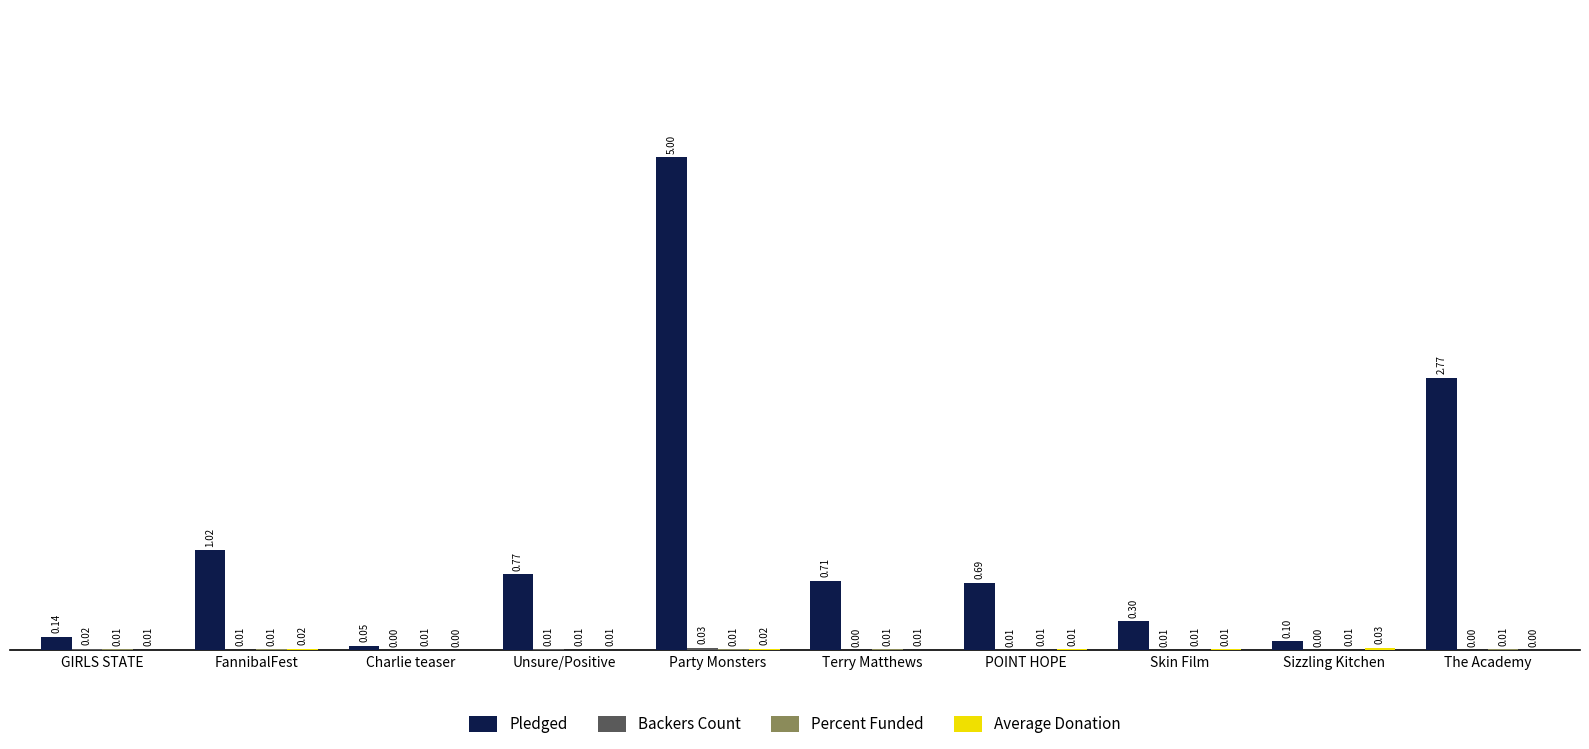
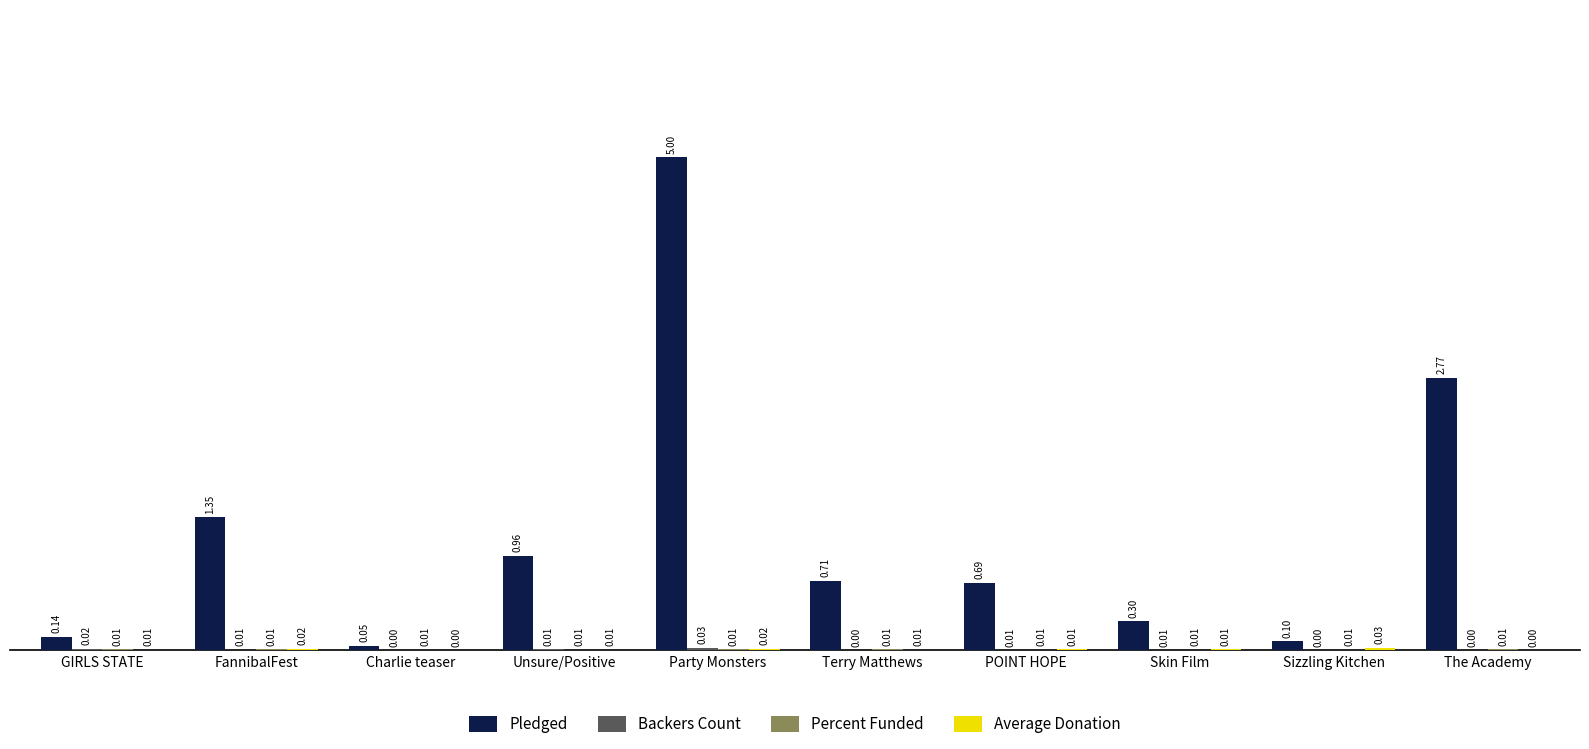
  {
    "Pledged": {
      "GIRLS STATE": 0.14,
-     "FannibalFest": 1.02,
+     "FannibalFest": 1.35,
      "Charlie teaser": 0.05,
-     "Unsure/Positive": 0.77,
+     "Unsure/Positive": 0.96,
      "Party Monsters": 5.00,
      "Terry Matthews": 0.71,
      "POINT HOPE": 0.69,
      "Skin Film": 0.30,
      "Sizzling Kitchen": 0.10,
      "The Academy": 2.77
    },
    "Backers Count": {
      "GIRLS STATE": 0.02,
      "FannibalFest": 0.01,
      "Charlie teaser": 0.00,
      "Unsure/Positive": 0.01,
      "Party Monsters": 0.03,
      "Terry Matthews": 0.00,
      "POINT HOPE": 0.01,
      "Skin Film": 0.01,
      "Sizzling Kitchen": 0.00,
      "The Academy": 0.00
    },
    "Percent Funded": {
      "GIRLS STATE": 0.01,
      "FannibalFest": 0.01,
      "Charlie teaser": 0.01,
      "Unsure/Positive": 0.01,
      "Party Monsters": 0.01,
      "Terry Matthews": 0.01,
      "POINT HOPE": 0.01,
      "Skin Film": 0.01,
      "Sizzling Kitchen": 0.01,
      "The Academy": 0.01
    },
    "Average Donation": {
      "GIRLS STATE": 0.01,
      "FannibalFest": 0.02,
      "Charlie teaser": 0.00,
      "Unsure/Positive": 0.01,
      "Party Monsters": 0.02,
      "Terry Matthews": 0.01,
      "POINT HOPE": 0.01,
      "Skin Film": 0.01,
      "Sizzling Kitchen": 0.03,
      "The Academy": 0.00
    }
  }
